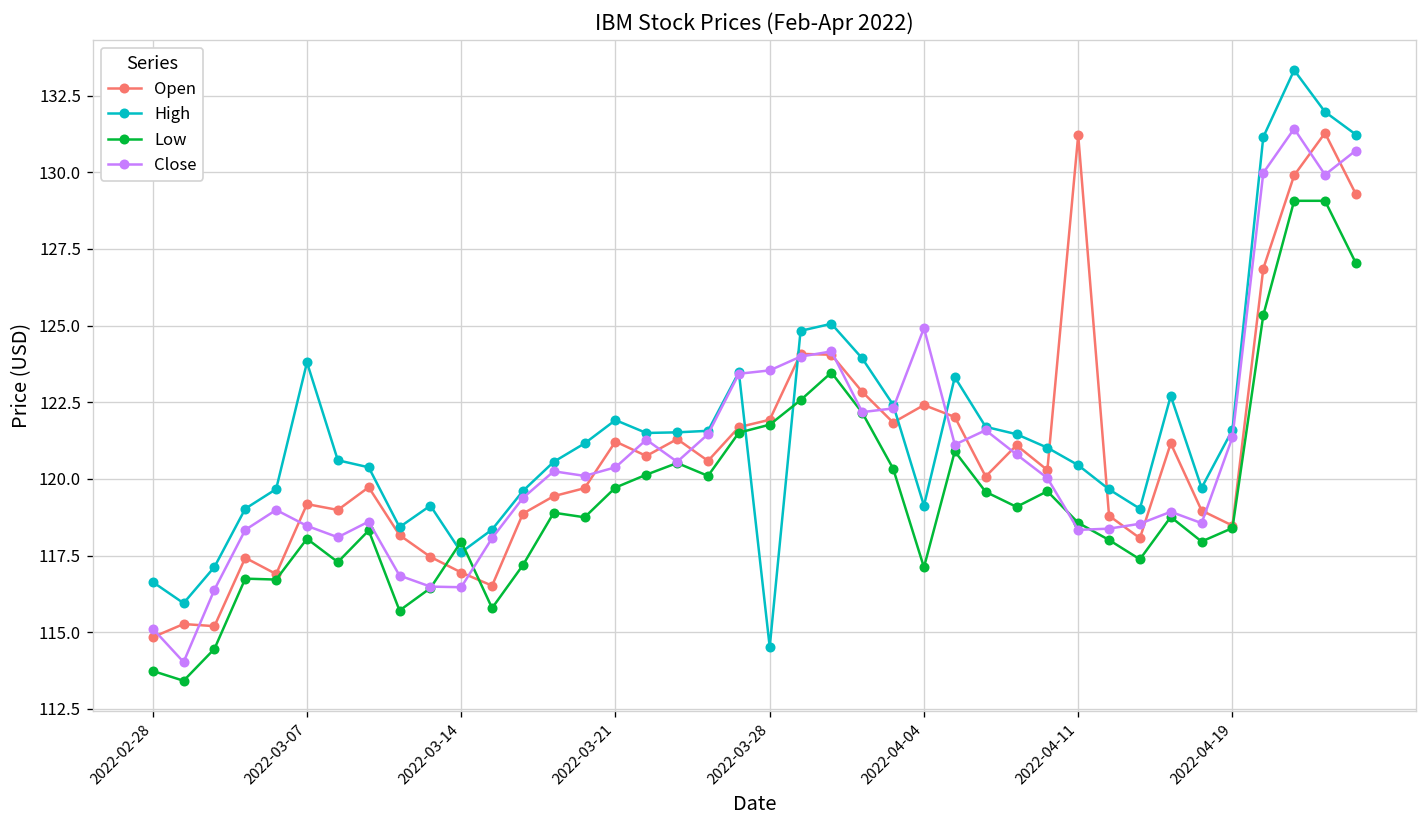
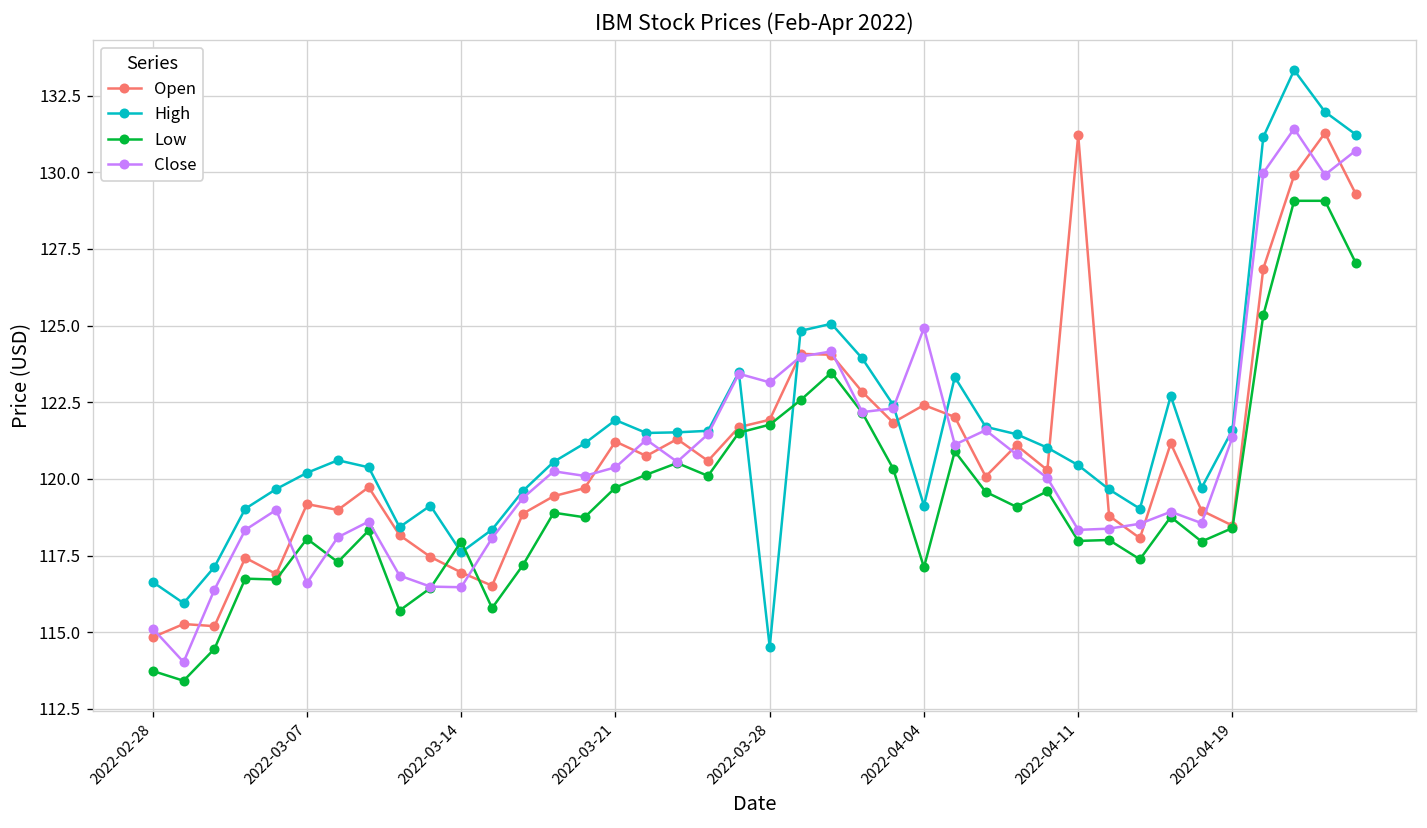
  {
    "Open": {
      "2022-02-28": 114.8,
      "2022-03-07": 119.2,
      "2022-03-14": 117.0,
      "2022-03-21": 121.2,
      "2022-03-28": 121.9,
      "2022-04-04": 122.4,
      "2022-04-11": 131.2
    },
    "High": {
      "2022-02-28": 116.6,
-     "2022-03-07": 123.8,
+     "2022-03-07": 120.2,
      "2022-03-14": 117.6,
      "2022-03-21": 121.9,
      "2022-03-28": 114.5,
      "2022-04-04": 119.1,
      "2022-04-11": 120.5,
      "2022-04-19": 121.6
    },
    "Low": {
      "2022-02-28": 113.7,
      "2022-03-07": 118.1,
      "2022-03-14": 118.0,
      "2022-03-21": 119.7,
      "2022-03-28": 121.8,
      "2022-04-04": 117.1,
-     "2022-04-11": 118.6
+     "2022-04-11": 118.0
    },
    "Close": {
      "2022-02-28": 115.1,
-     "2022-03-07": 118.5,
+     "2022-03-07": 116.6,
      "2022-03-14": 116.5,
      "2022-03-21": 120.4,
-     "2022-03-28": 123.5,
+     "2022-03-28": 123.2,
      "2022-04-04": 124.9,
      "2022-04-11": 118.3,
      "2022-04-19": 121.4
    }
  }
